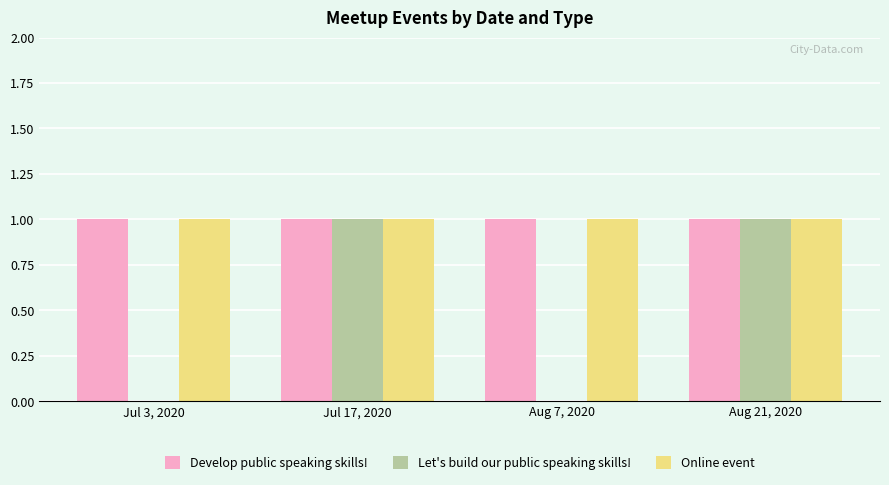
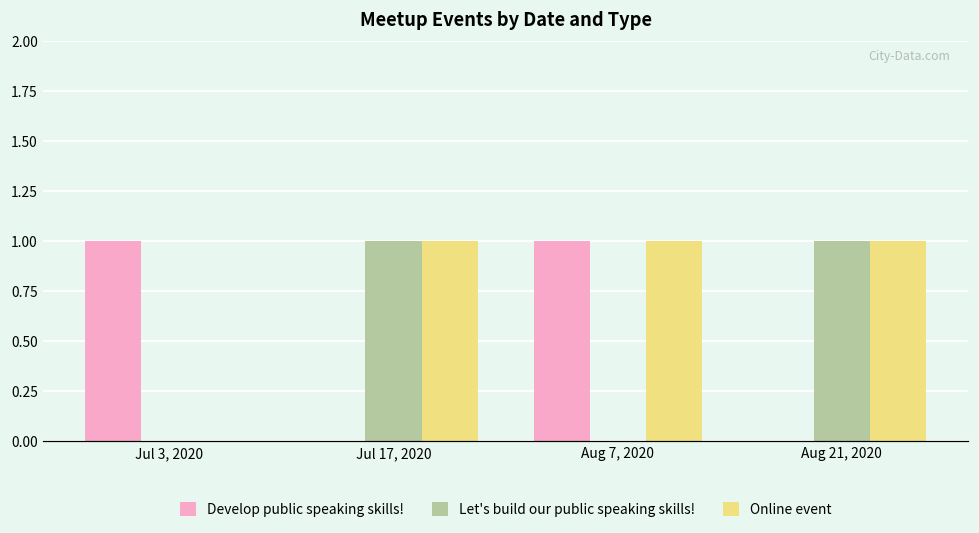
  {
    "Develop public speaking skills!": {
      "Jul 3, 2020": 1,
-     "Jul 17, 2020": 1,
+     "Jul 17, 2020": 0,
      "Aug 7, 2020": 1,
-     "Aug 21, 2020": 1
+     "Aug 21, 2020": 0
    },
    "Let's build our public speaking skills!": {
      "Jul 3, 2020": 0,
      "Jul 17, 2020": 1,
      "Aug 7, 2020": 0,
      "Aug 21, 2020": 1
    },
    "Online event": {
-     "Jul 3, 2020": 1,
+     "Jul 3, 2020": 0,
      "Jul 17, 2020": 1,
      "Aug 7, 2020": 1,
      "Aug 21, 2020": 1
    }
  }
